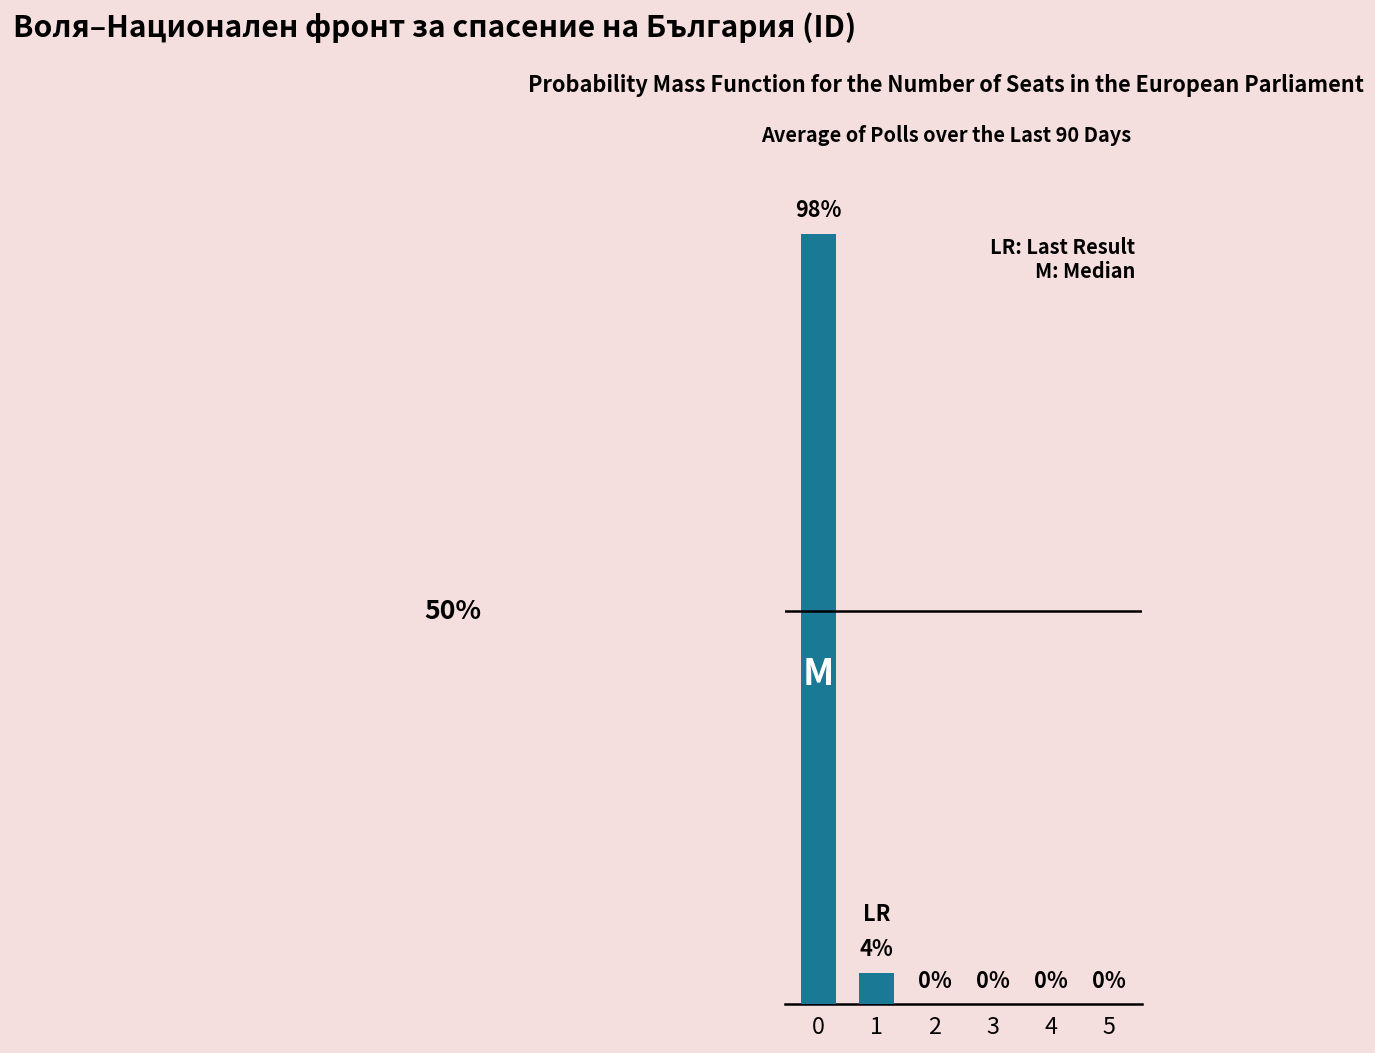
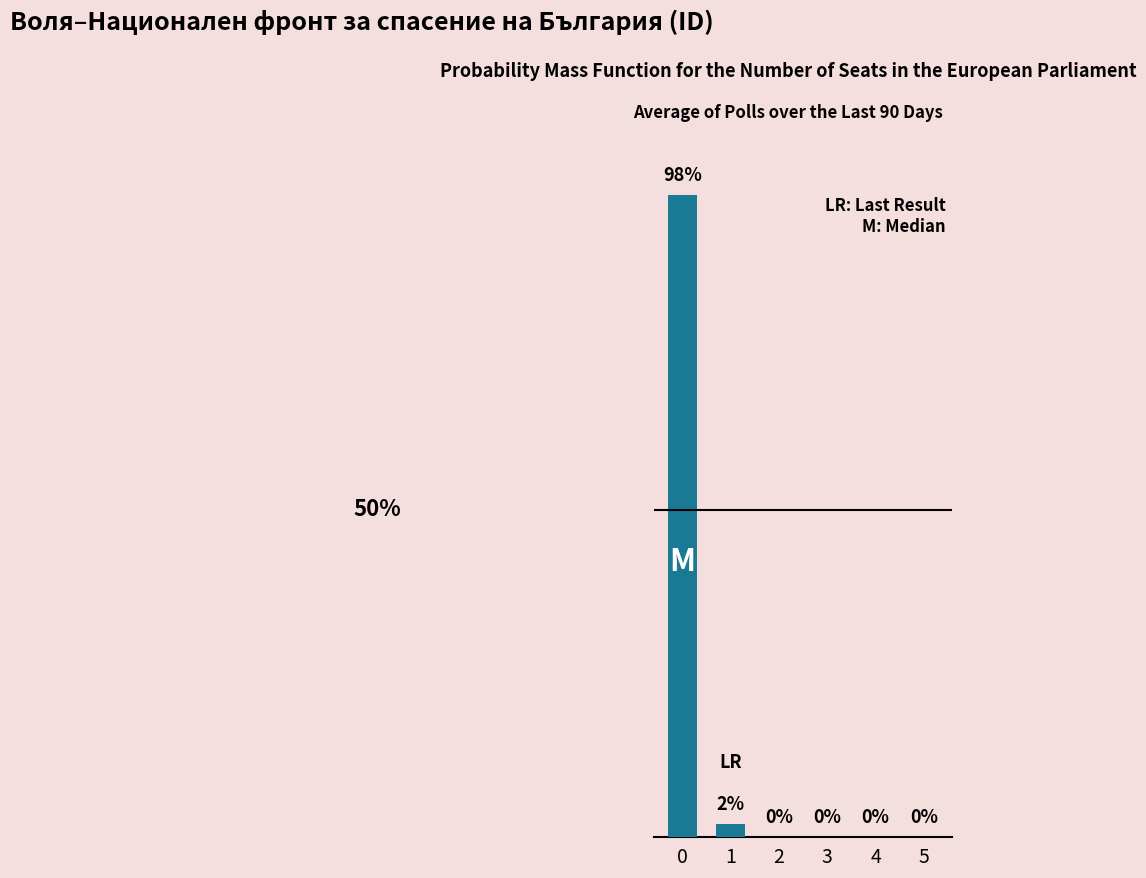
  {
    "0": "98%",
-   "1": "4%",
+   "1": "2%",
    "2": "0%",
    "3": "0%",
    "4": "0%",
    "5": "0%"
  }
